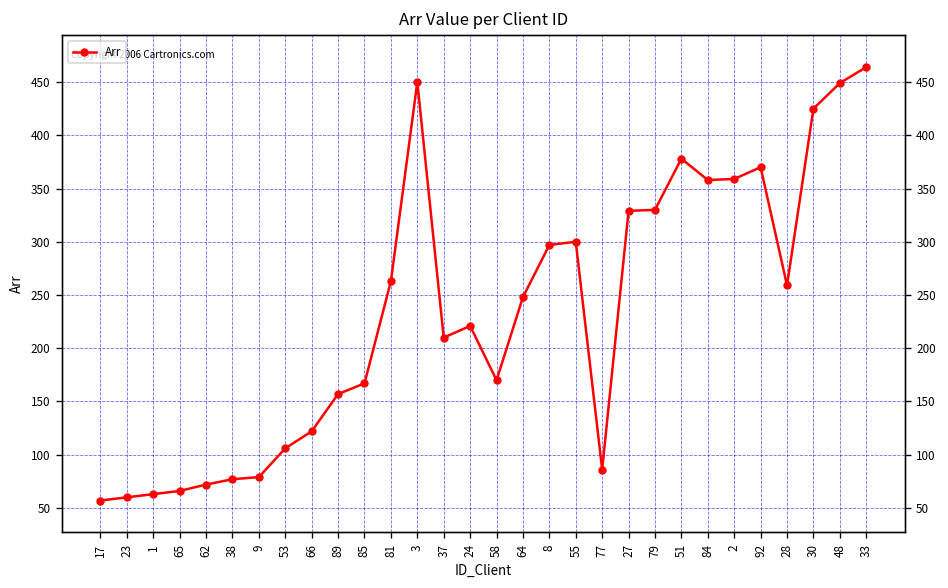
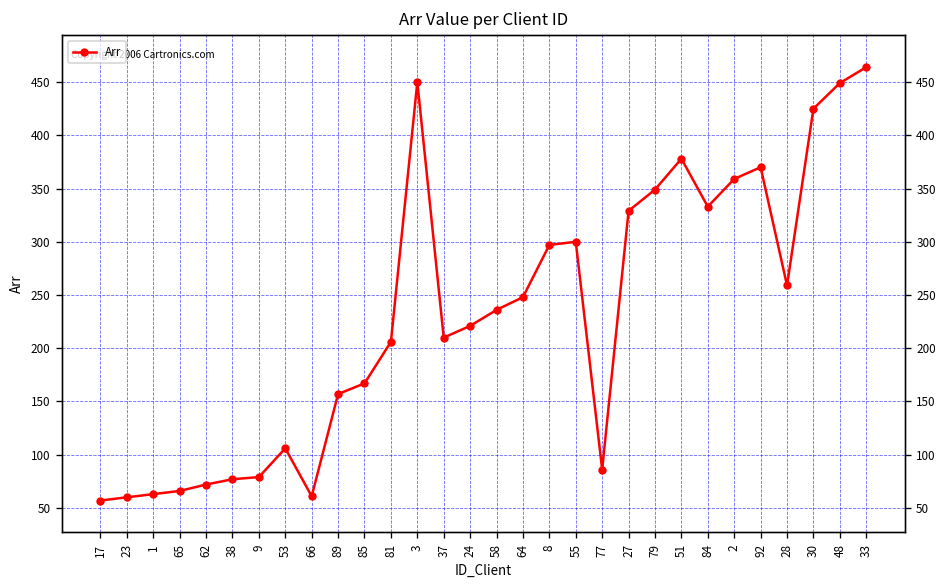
  {
    "17": 60,
    "23": 60,
    "1": 60,
    "65": 70,
    "62": 70,
    "38": 80,
    "9": 80,
    "53": 110,
-   "66": 120,
+   "66": 60,
    "89": 160,
    "85": 170,
-   "81": 260,
+   "81": 210,
    "3": 450,
    "37": 210,
    "24": 220,
-   "58": 170,
+   "58": 240,
    "64": 250,
    "8": 300,
    "55": 300,
    "77": 90,
    "27": 330,
-   "79": 330,
+   "79": 350,
    "51": 380,
-   "84": 360,
+   "84": 330,
    "2": 360,
    "92": 370,
    "28": 260,
    "30": 430,
    "48": 450,
    "33": 460
  }
